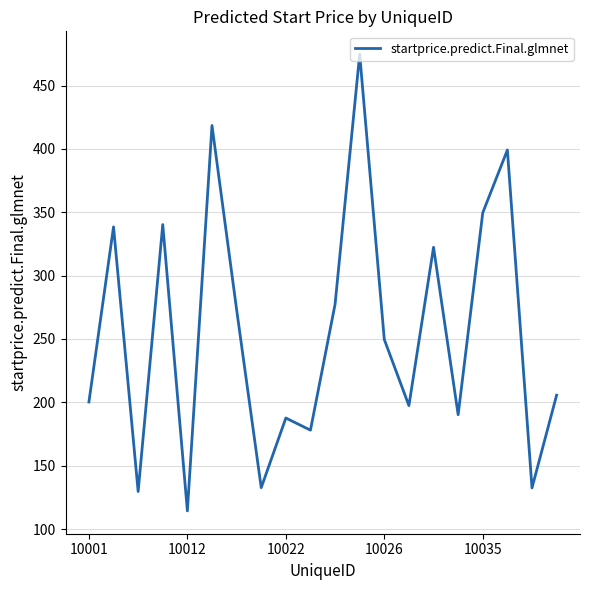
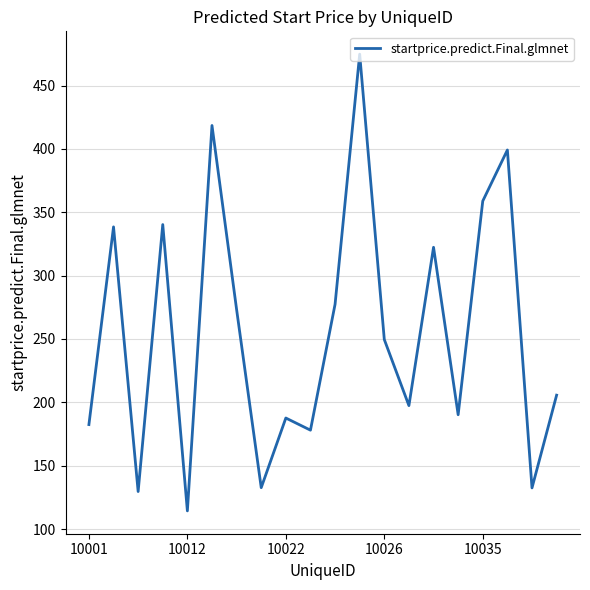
  {
-   "10001": 200,
+   "10001": 182,
    "10012": 114,
    "10022": 188,
    "10026": 250,
-   "10035": 350
+   "10035": 359
  }
